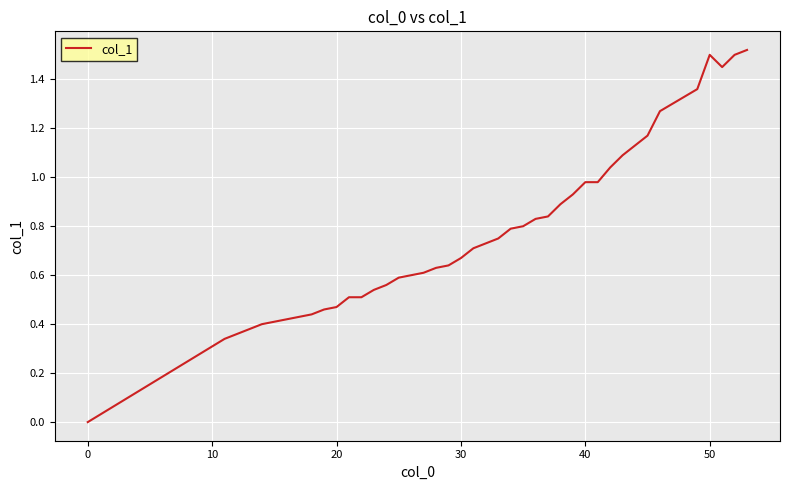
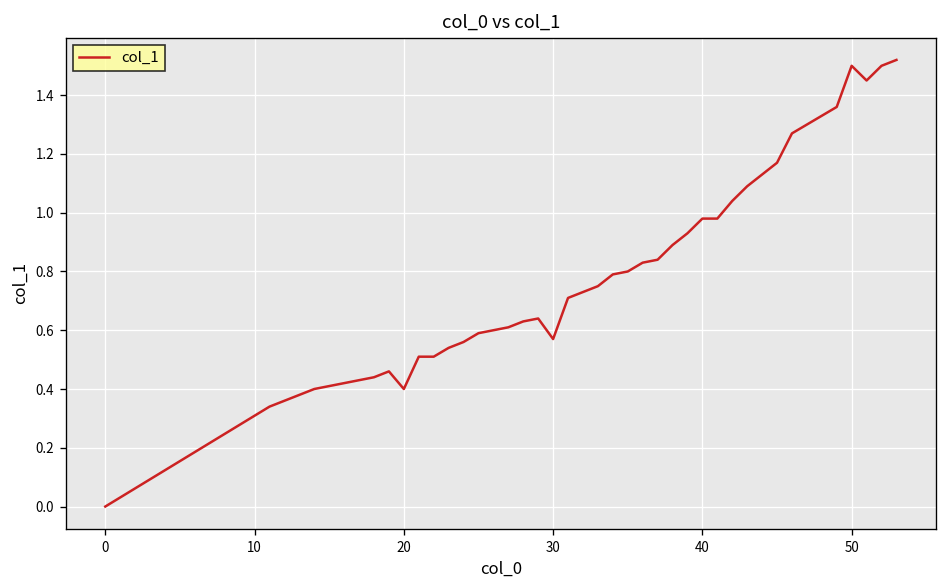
  {
    "0": 0.00,
-   "20": 0.47,
-   "30": 0.67,
+   "20": 0.40,
+   "30": 0.57,
    "40": 0.98,
    "50": 1.50
  }
